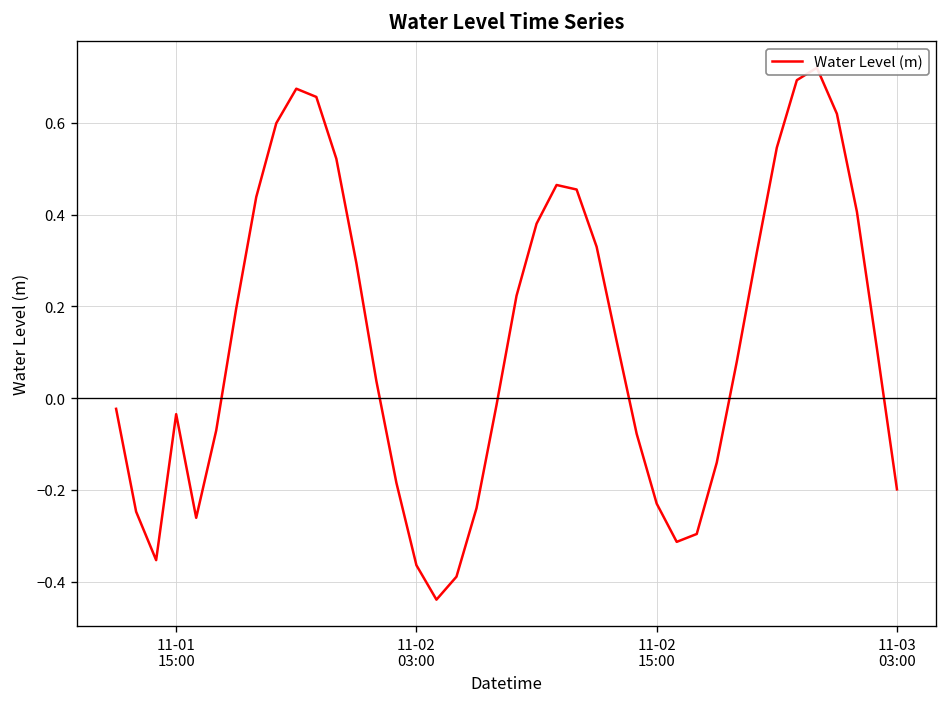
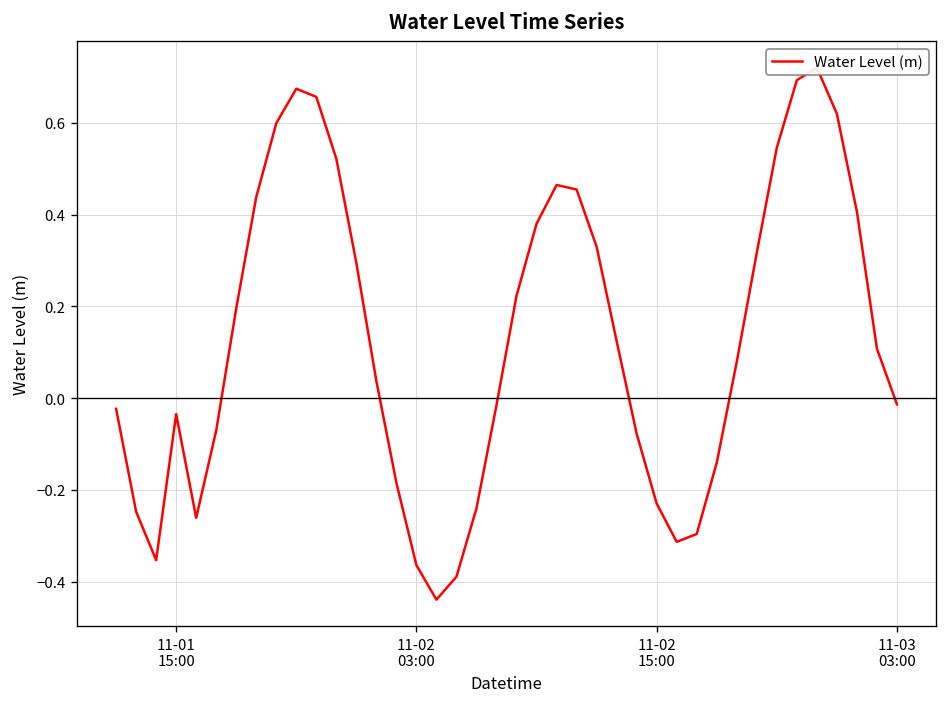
  {
    "11-01 15:00": -0.04,
    "11-02 03:00": -0.36,
    "11-02 15:00": -0.23,
-   "11-03 03:00": -0.20
+   "11-03 03:00": -0.01
  }
